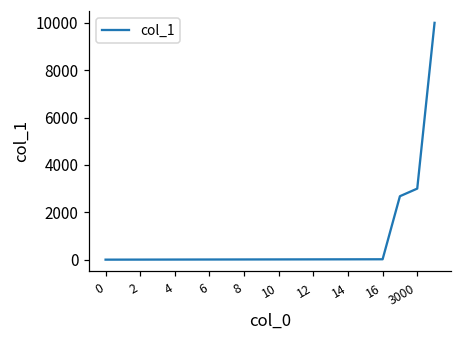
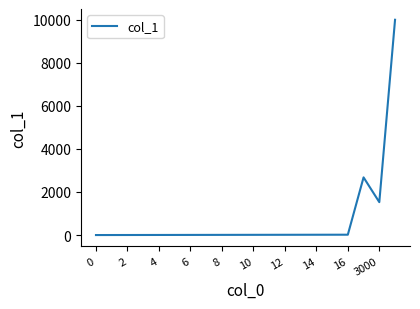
  {
    "0": 0,
    "2": 0,
    "4": 0,
    "6": 0,
    "8": 0,
    "10": 0,
    "12": 0,
    "14": 0,
    "16": 0,
-   "3000": 3000
+   "3000": 1500
  }
